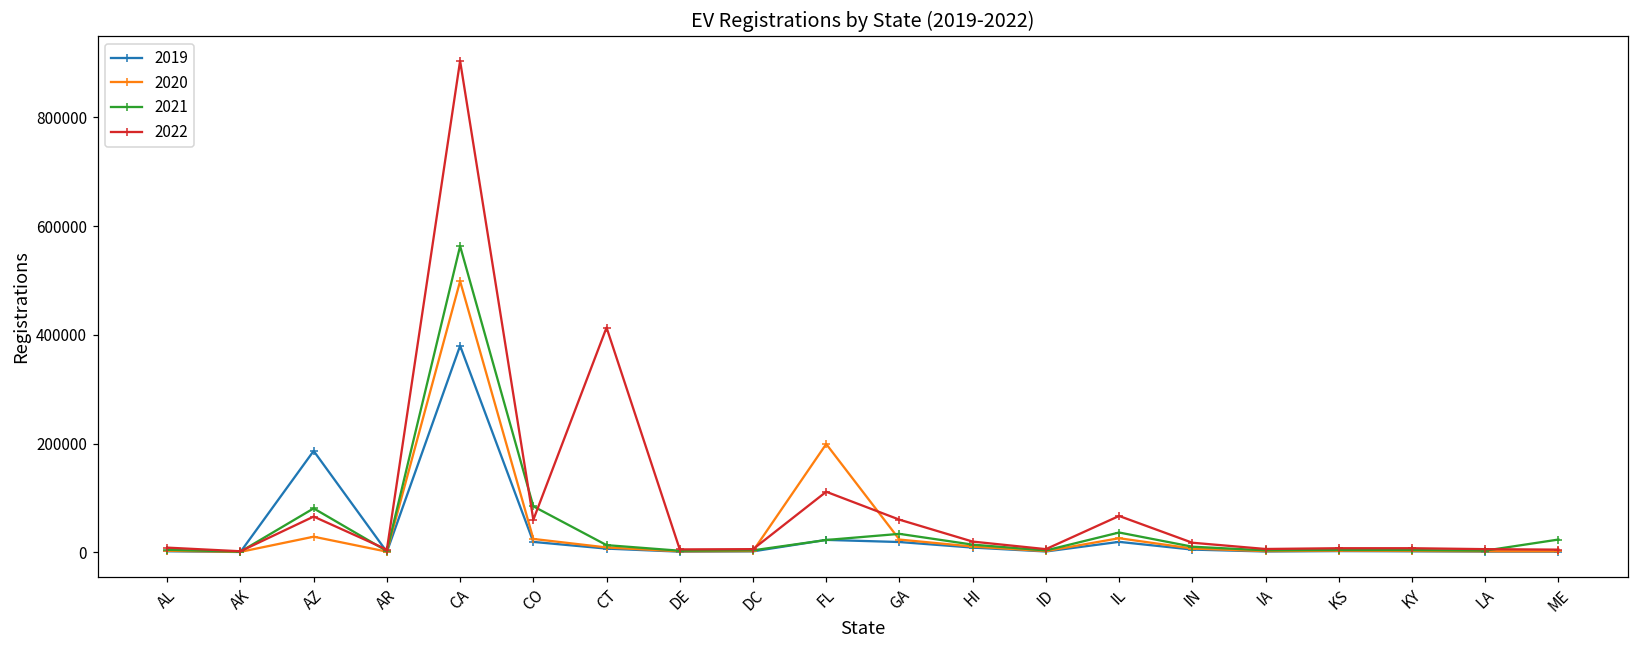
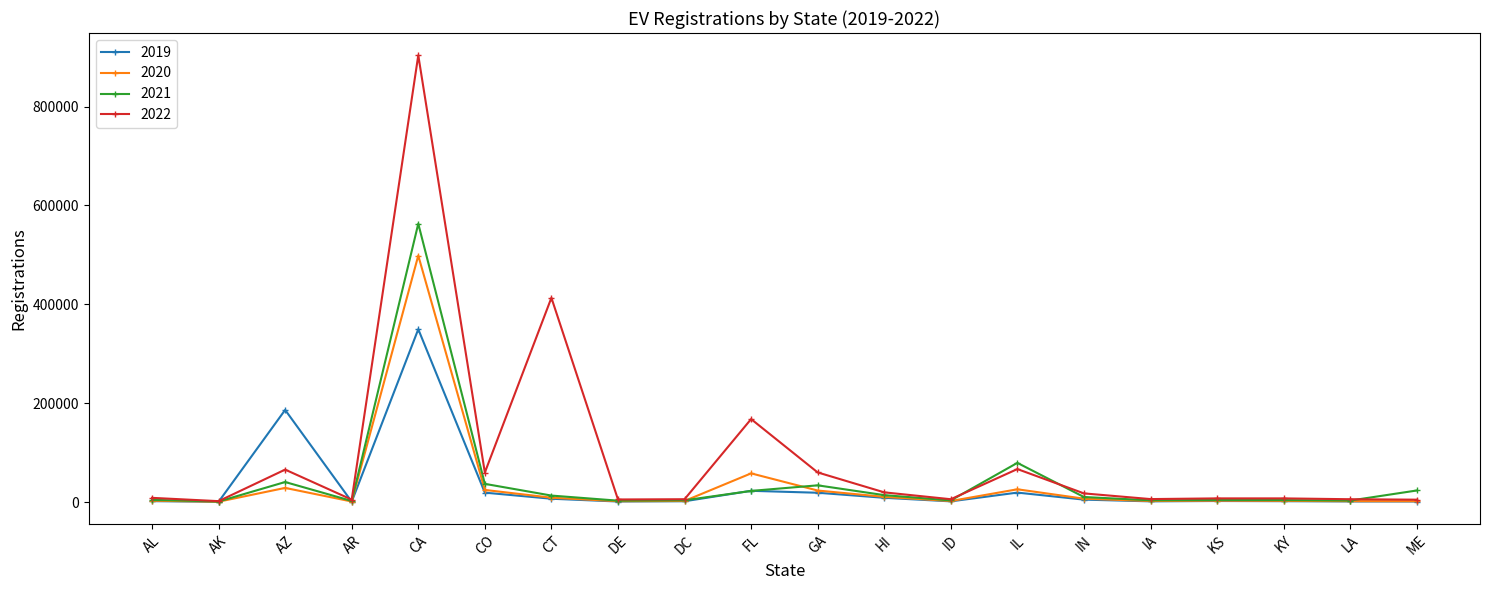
  {
    "2019": {
      "AZ": 190000,
-     "CA": 380000,
+     "CA": 350000,
      "CO": 20000,
      "IL": 20000
    },
    "2020": {
      "AZ": 30000,
      "CA": 500000,
      "CO": 20000,
-     "FL": 200000,
+     "FL": 60000,
      "IL": 30000
    },
    "2021": {
-     "AZ": 80000,
+     "AZ": 40000,
      "CA": 560000,
-     "CO": 80000,
+     "CO": 40000,
      "GA": 30000,
-     "IL": 40000,
+     "IL": 80000,
      "ME": 20000
    },
    "2022": {
      "AZ": 70000,
      "CA": 900000,
      "CO": 60000,
      "CT": 410000,
-     "FL": 110000,
+     "FL": 170000,
      "GA": 60000,
      "HI": 20000,
      "IL": 70000,
      "IN": 20000
    }
  }
